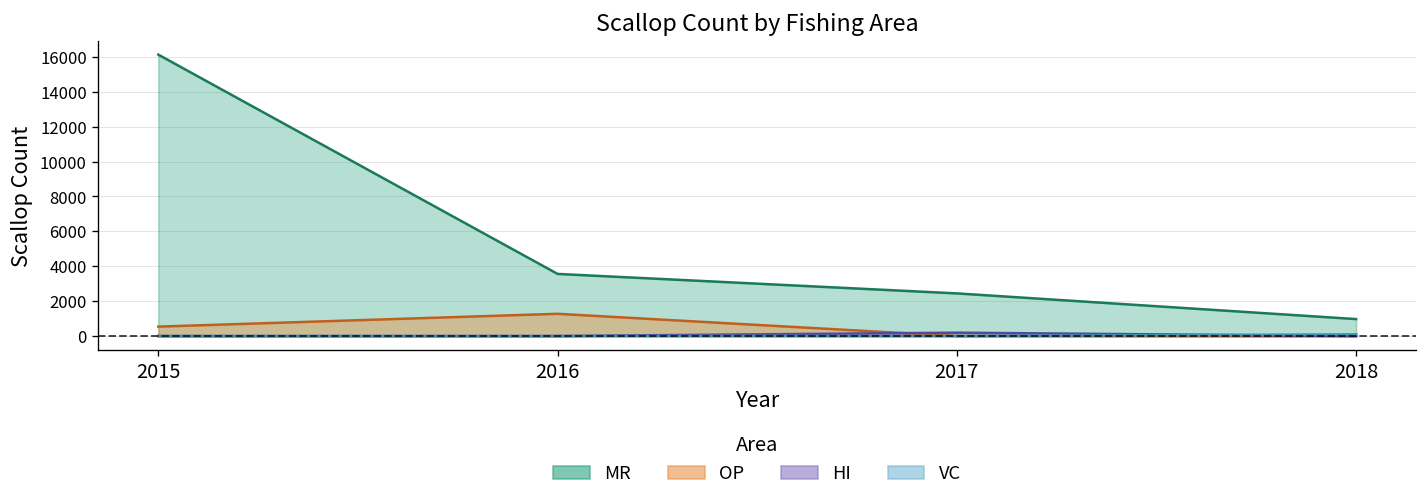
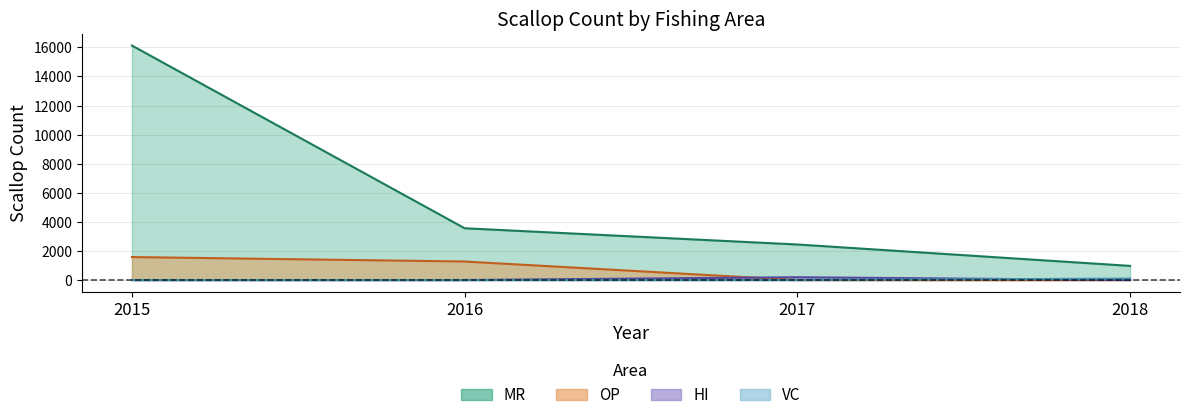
  {
    "OP": {
-     "2015": 500,
+     "2015": 1600,
      "2016": 1300
    }
  }
